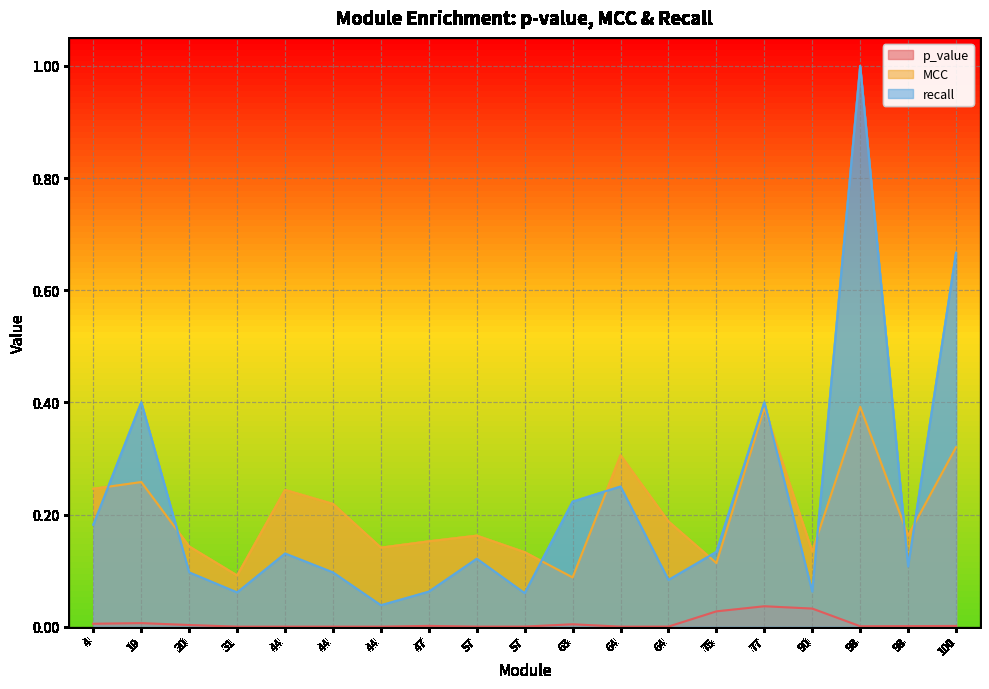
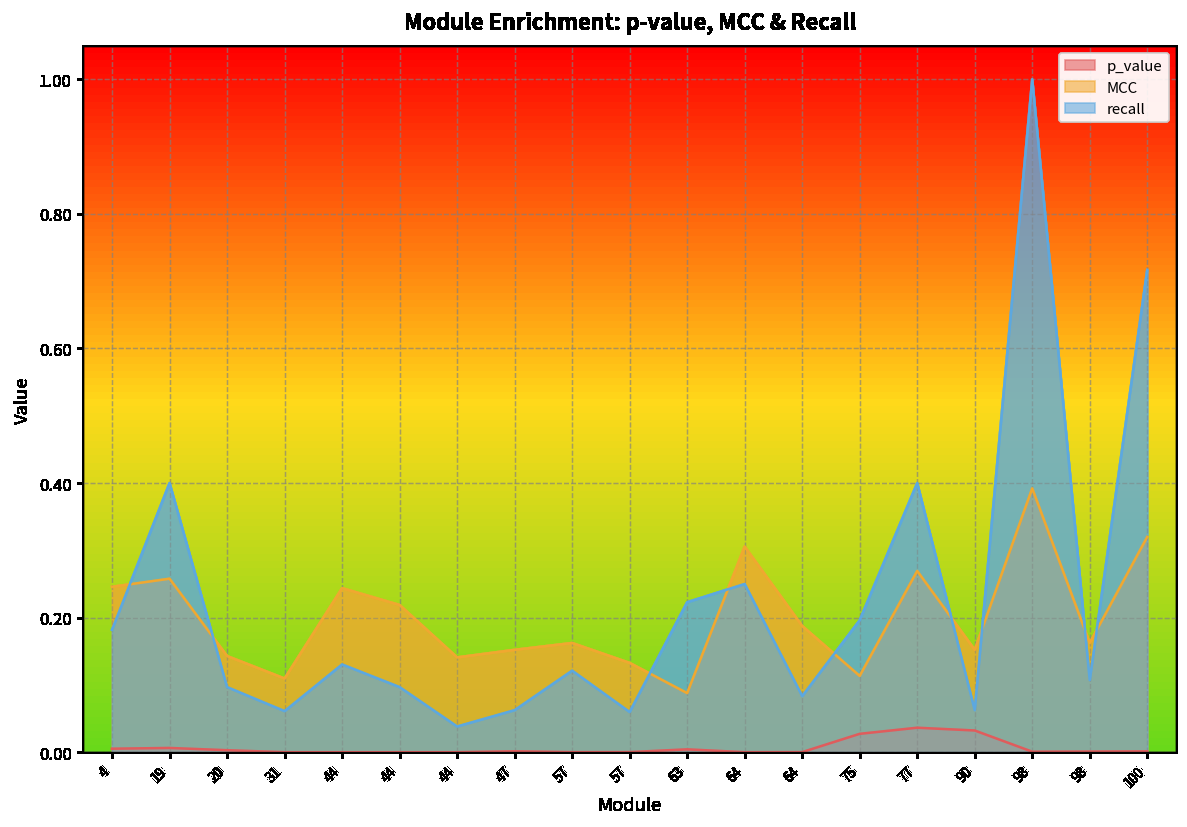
  {
    "p_value": {
      "4": 0.01,
      "19": 0.01,
      "20": 0.00,
      "31": 0.00,
      "47": 0.00,
      "63": 0.00,
      "75": 0.03,
      "77": 0.04,
      "90": 0.03,
      "100": 0.00
    },
    "MCC": {
      "4": 0.25,
      "19": 0.26,
      "20": 0.14,
-     "31": 0.09,
+     "31": 0.11,
      "47": 0.15,
      "63": 0.09,
      "75": 0.11,
-     "77": 0.39,
-     "90": 0.13,
+     "77": 0.27,
+     "90": 0.15,
      "100": 0.32
    },
    "recall": {
      "4": 0.18,
      "19": 0.40,
      "20": 0.10,
      "31": 0.06,
      "47": 0.06,
      "63": 0.22,
-     "75": 0.13,
+     "75": 0.20,
      "77": 0.40,
      "90": 0.06,
-     "100": 0.67
+     "100": 0.72
    }
  }
